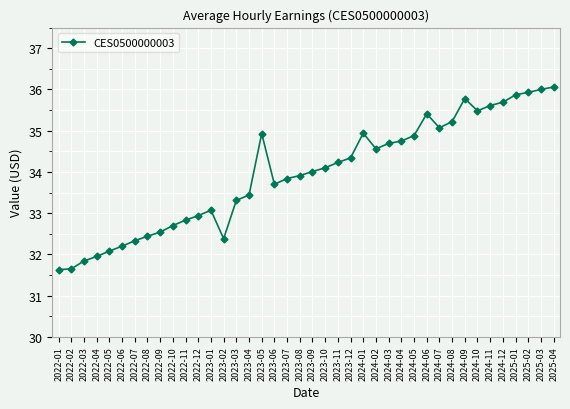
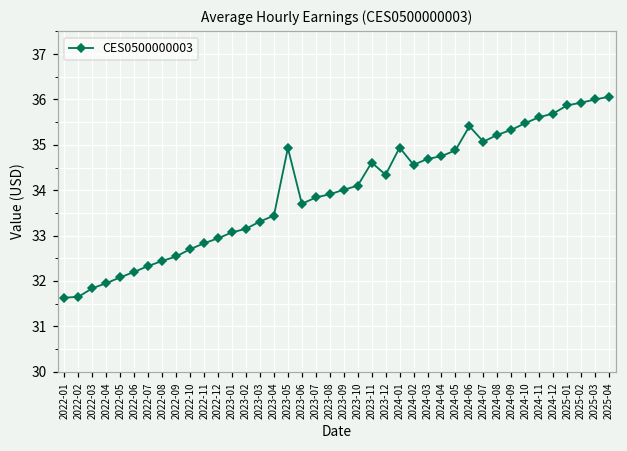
  {
    "2022-01": 31.6,
    "2022-02": 31.7,
    "2022-03": 31.8,
    "2022-04": 32.0,
    "2022-05": 32.1,
    "2022-06": 32.2,
    "2022-07": 32.3,
    "2022-08": 32.4,
    "2022-09": 32.5,
    "2022-10": 32.7,
    "2022-11": 32.8,
    "2022-12": 32.9,
    "2023-01": 33.1,
-   "2023-02": 32.4,
+   "2023-02": 33.2,
    "2023-03": 33.3,
    "2023-04": 33.4,
    "2023-05": 34.9,
    "2023-06": 33.7,
    "2023-07": 33.8,
    "2023-08": 33.9,
    "2023-09": 34.0,
    "2023-10": 34.1,
-   "2023-11": 34.2,
+   "2023-11": 34.6,
    "2023-12": 34.3,
    "2024-01": 34.9,
    "2024-02": 34.6,
    "2024-03": 34.7,
    "2024-04": 34.8,
    "2024-05": 34.9,
    "2024-06": 35.4,
    "2024-07": 35.1,
    "2024-08": 35.2,
-   "2024-09": 35.8,
+   "2024-09": 35.3,
    "2024-10": 35.5,
    "2024-11": 35.6,
    "2024-12": 35.7,
    "2025-01": 35.9,
    "2025-02": 35.9,
    "2025-03": 36.0,
    "2025-04": 36.1
  }
